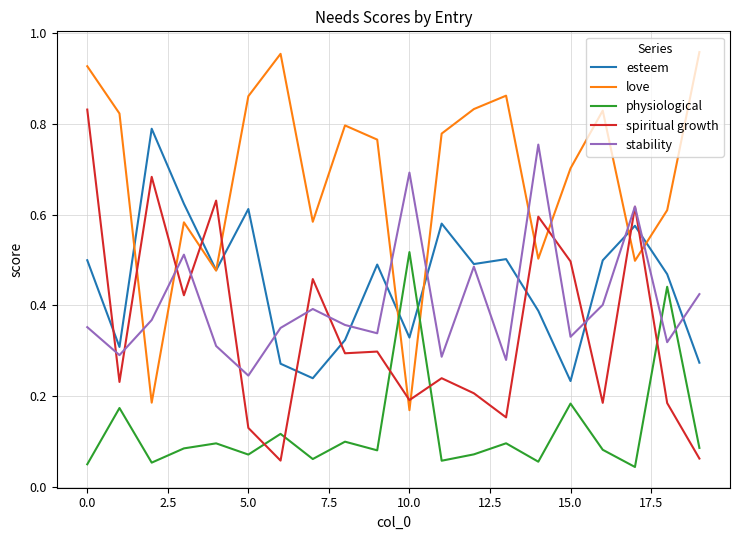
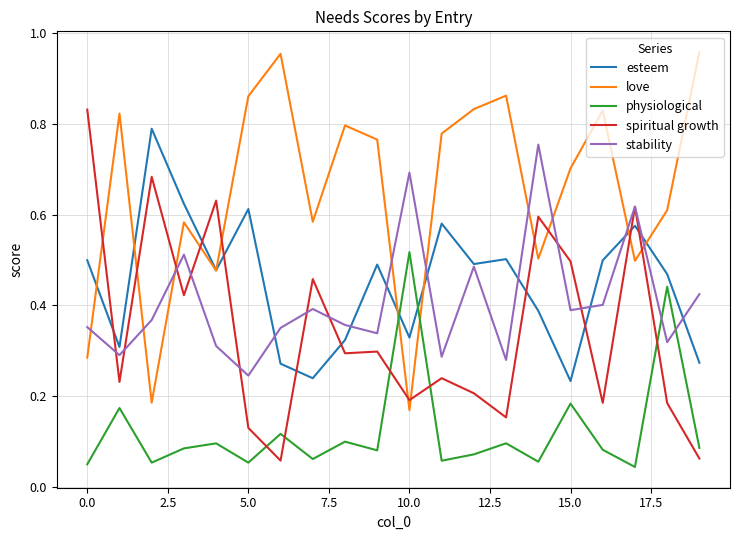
  {
    "esteem": {
      "0.0": 0.50,
      "5.0": 0.61,
      "10.0": 0.33,
      "15.0": 0.23
    },
    "love": {
-     "0.0": 0.93,
+     "0.0": 0.28,
      "5.0": 0.86,
      "10.0": 0.17,
      "15.0": 0.70
    },
    "physiological": {
      "0.0": 0.05,
-     "5.0": 0.07,
+     "5.0": 0.05,
      "10.0": 0.52,
      "15.0": 0.18
    },
    "spiritual growth": {
      "0.0": 0.83,
      "5.0": 0.13,
      "10.0": 0.19,
      "15.0": 0.50
    },
    "stability": {
      "0.0": 0.35,
      "5.0": 0.25,
      "10.0": 0.69,
-     "15.0": 0.33
+     "15.0": 0.39
    }
  }
